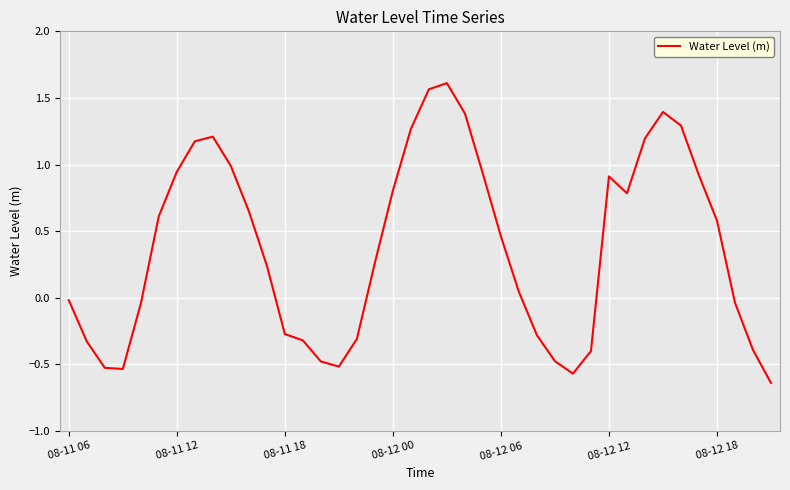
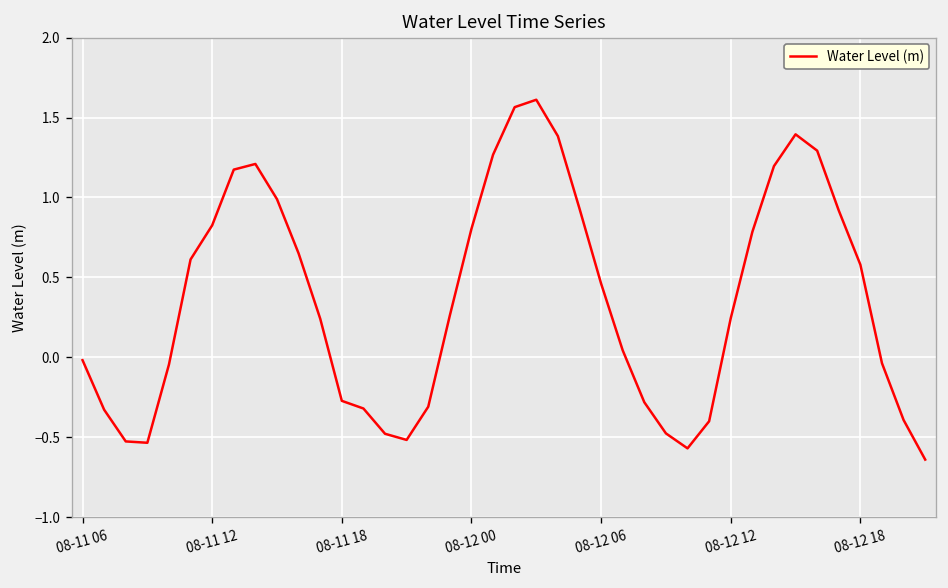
  {
    "08-11 06": -0.02,
-   "08-11 12": 0.94,
+   "08-11 12": 0.83,
    "08-11 18": -0.27,
    "08-12 00": 0.80,
    "08-12 06": 0.46,
-   "08-12 12": 0.91,
+   "08-12 12": 0.24,
    "08-12 18": 0.58
  }
